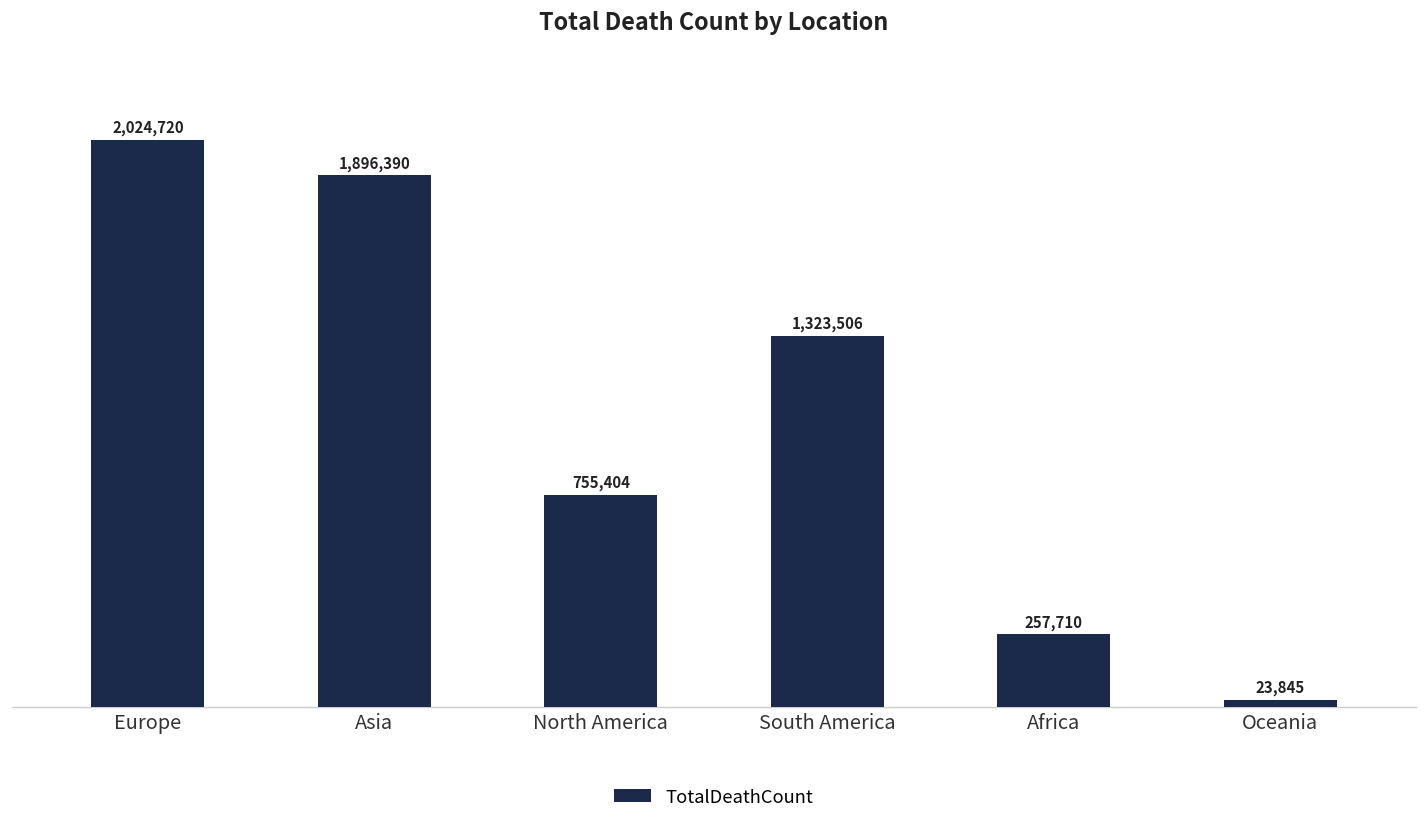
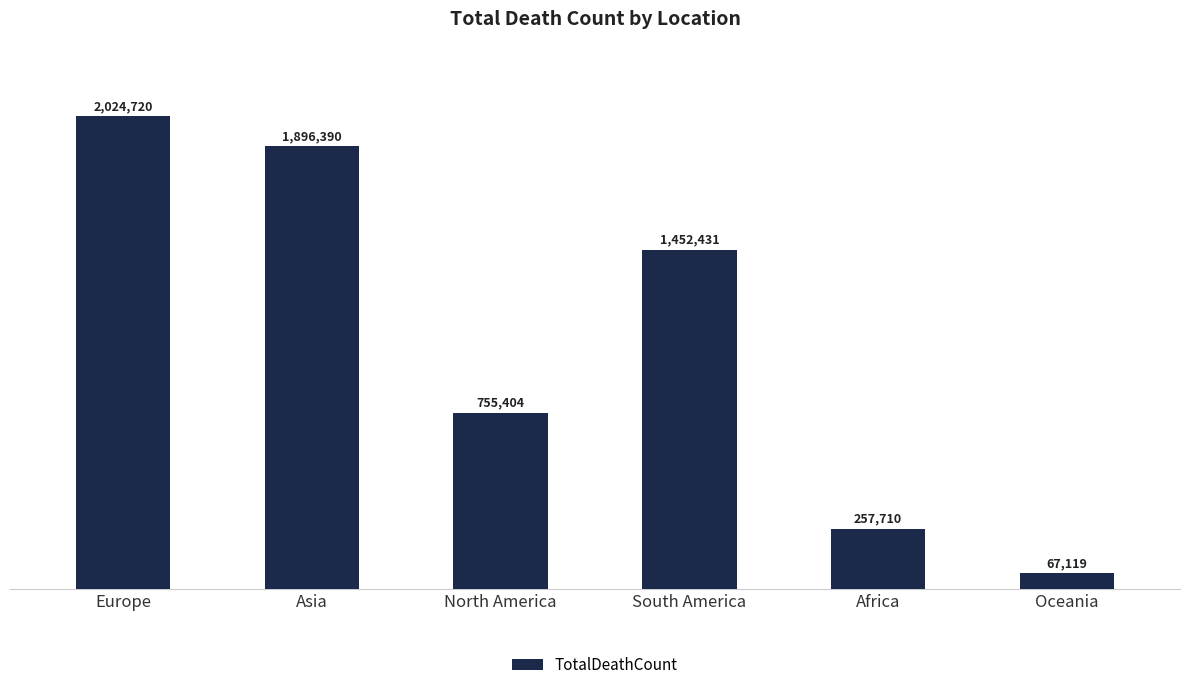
  {
    "Europe": "2,024,720",
    "Asia": "1,896,390",
    "North America": "755,404",
-   "South America": "1,323,506",
+   "South America": "1,452,431",
    "Africa": "257,710",
-   "Oceania": "23,845"
+   "Oceania": "67,119"
  }
